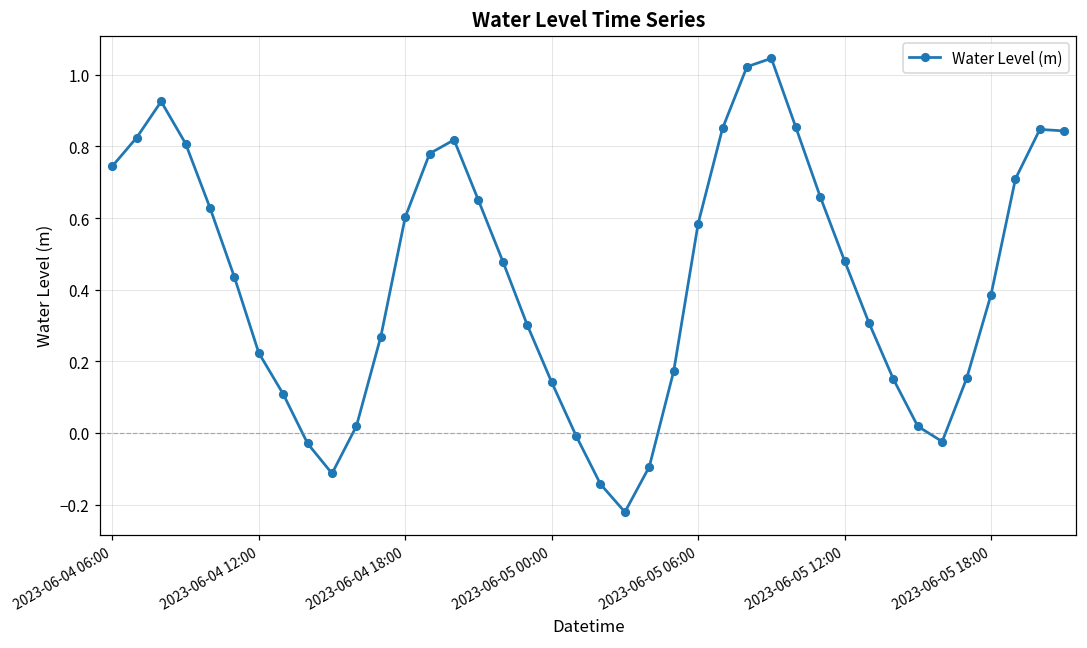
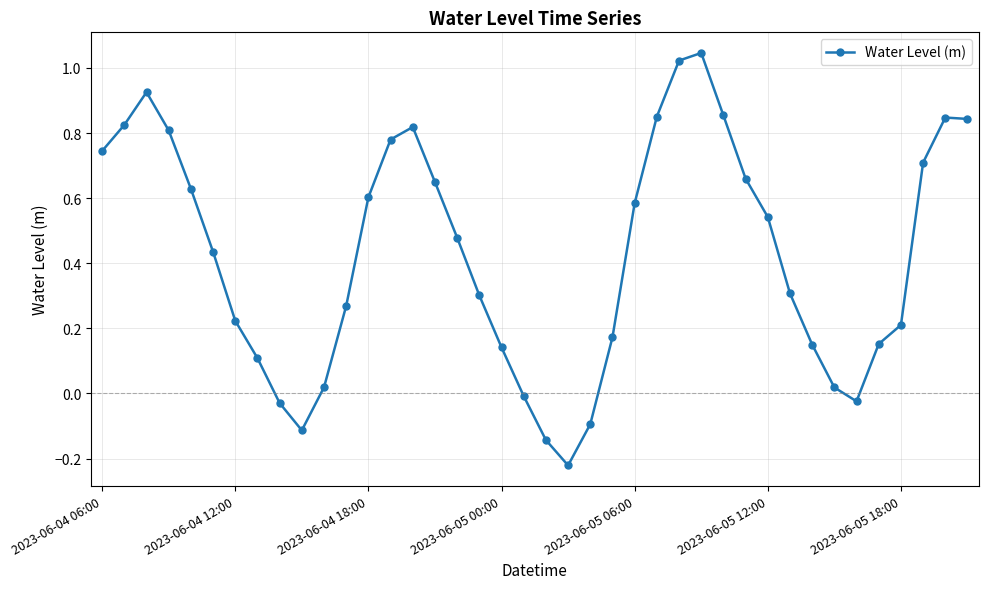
  {
    "2023-06-04 06:00": 0.74,
    "2023-06-04 12:00": 0.22,
    "2023-06-04 18:00": 0.60,
    "2023-06-05 00:00": 0.14,
    "2023-06-05 06:00": 0.58,
-   "2023-06-05 12:00": 0.48,
-   "2023-06-05 18:00": 0.39
+   "2023-06-05 12:00": 0.54,
+   "2023-06-05 18:00": 0.21
  }
